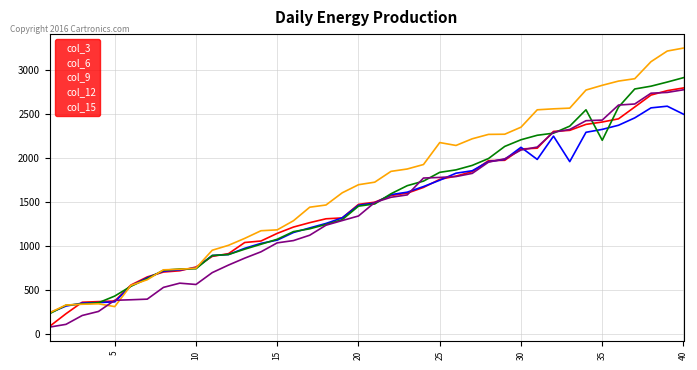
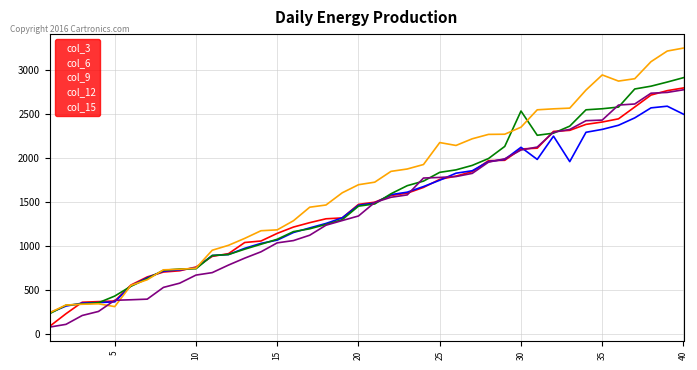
  {
    "col_3": {
      "15": 1100
    },
    "col_6": {
      "35": 2300,
      "40": 2500
    },
    "col_9": {
      "5": 400,
      "25": 1800,
-     "30": 2200,
-     "35": 2200,
+     "30": 2500,
+     "35": 2600,
      "40": 2900
    },
    "col_12": {
      "5": 300,
      "15": 1200,
      "20": 1700,
      "25": 2200,
      "30": 2400,
-     "35": 2800,
+     "35": 2900,
      "40": 3300
    },
    "col_15": {
-     "10": 600,
+     "10": 700,
      "15": 1000,
      "20": 1300
    }
  }
